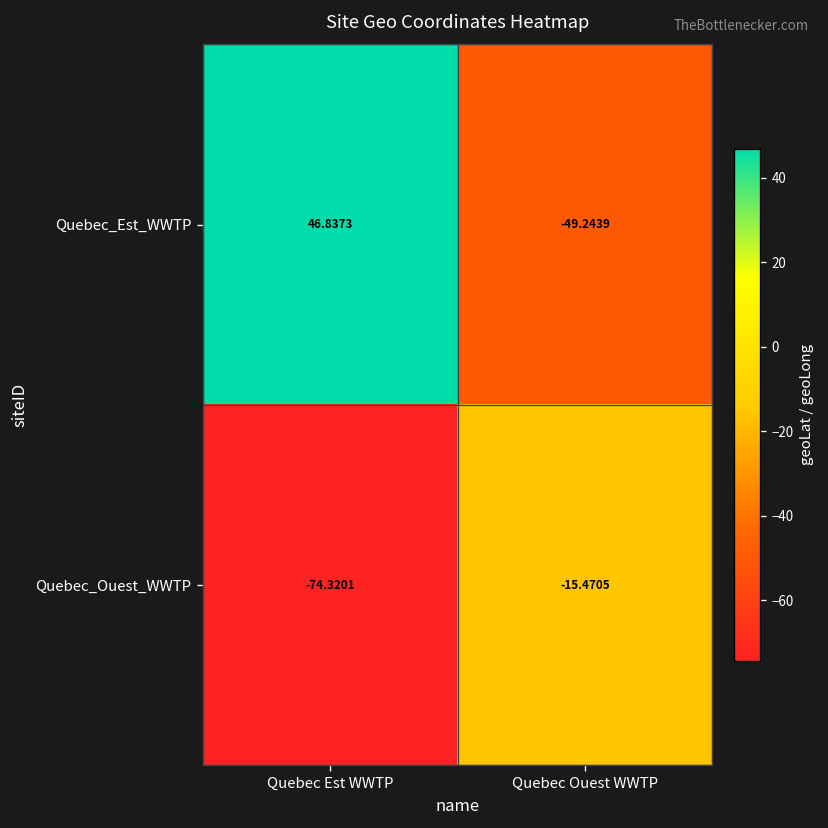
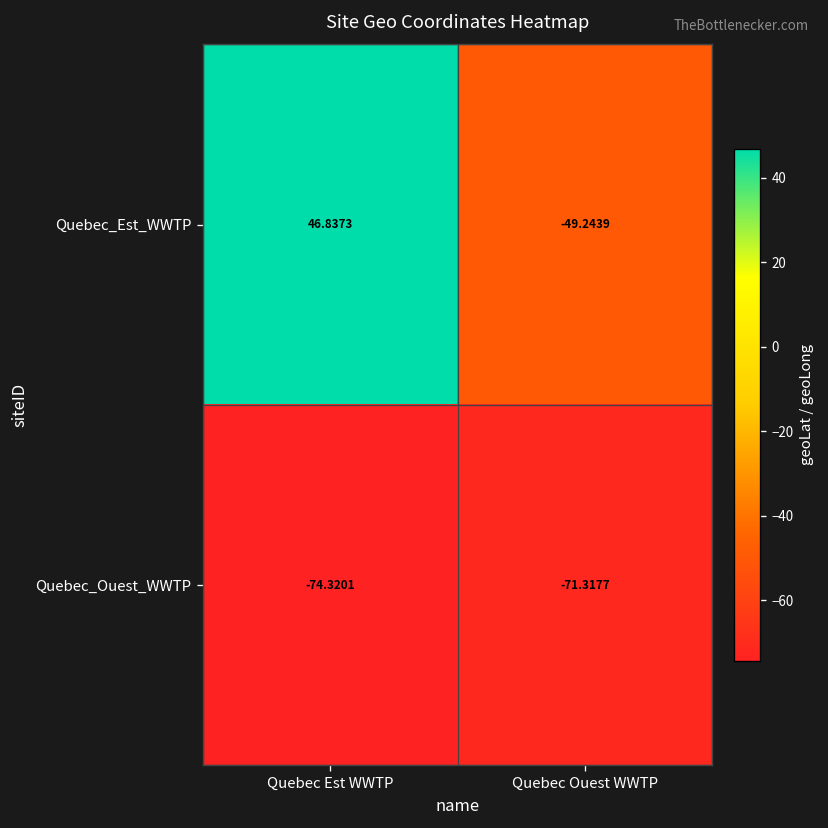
  {
    "Quebec_Est_WWTP": {
      "Quebec Est WWTP": 46.8373,
      "Quebec Ouest WWTP": -49.2439
    },
    "Quebec_Ouest_WWTP": {
      "Quebec Est WWTP": -74.3201,
-     "Quebec Ouest WWTP": -15.4705
+     "Quebec Ouest WWTP": -71.3177
    }
  }
